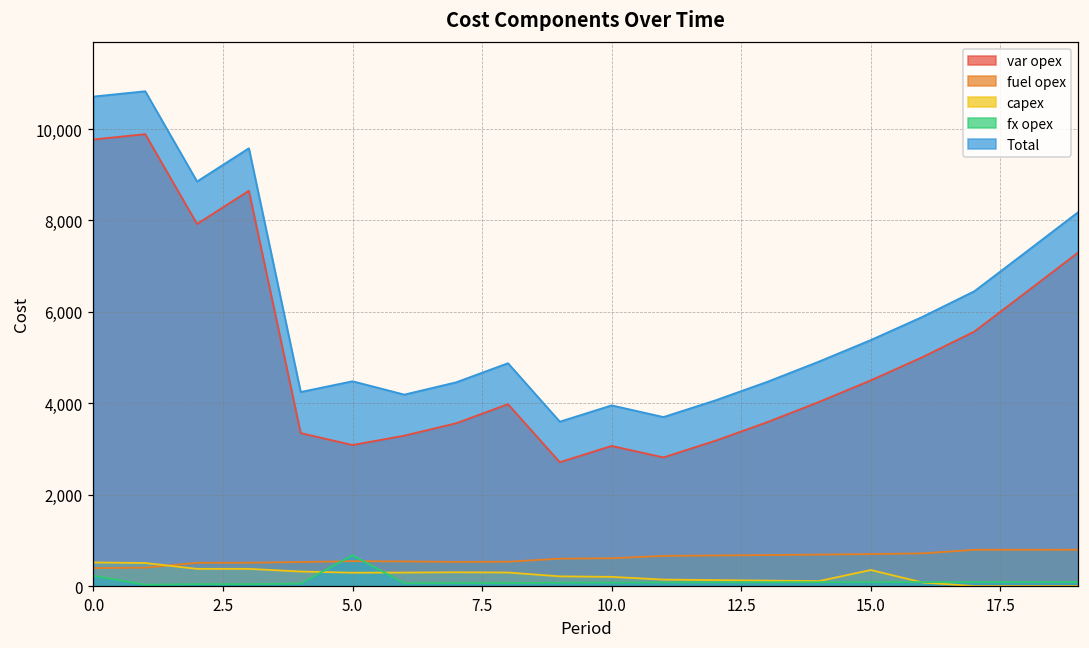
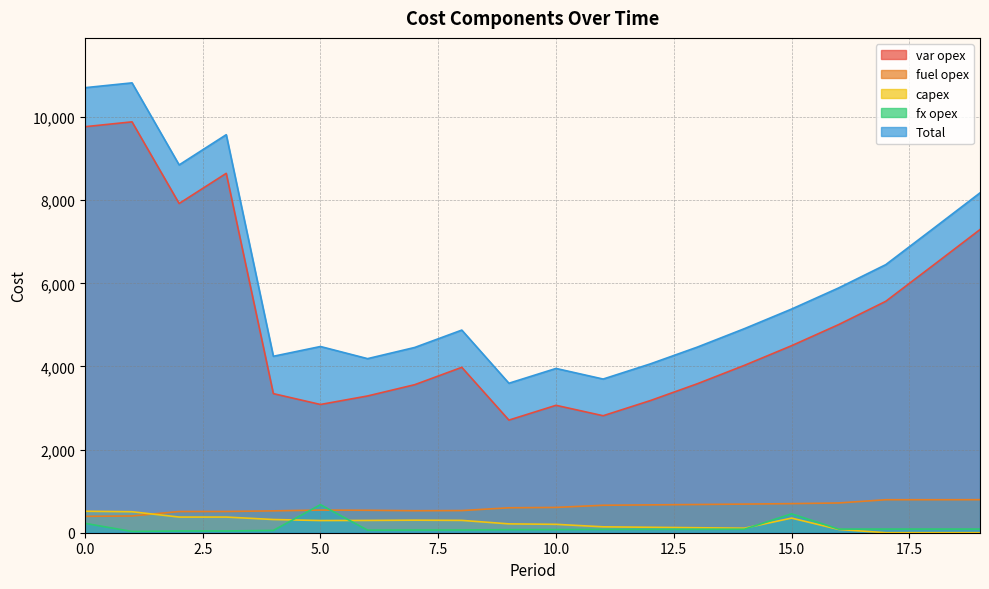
  {
    "capex": {
      "0.0": "500",
      "5.0": "300",
      "10.0": "200",
      "15.0": "400"
    },
    "fx opex": {
      "0.0": "200",
      "5.0": "700",
      "10.0": "100",
-     "15.0": "100"
+     "15.0": "500"
    },
    "Total": {
      "0.0": "10,700",
      "5.0": "4,500",
      "10.0": "4,000",
      "15.0": "5,400"
    }
  }
